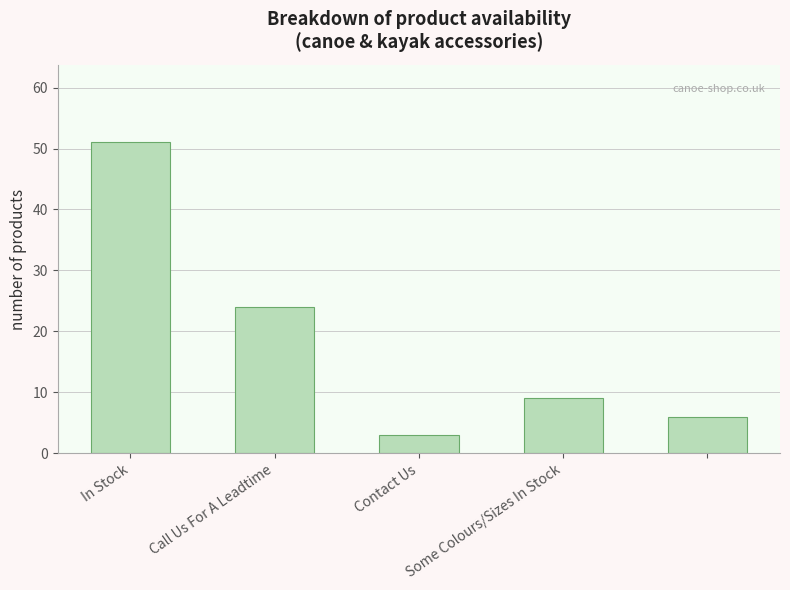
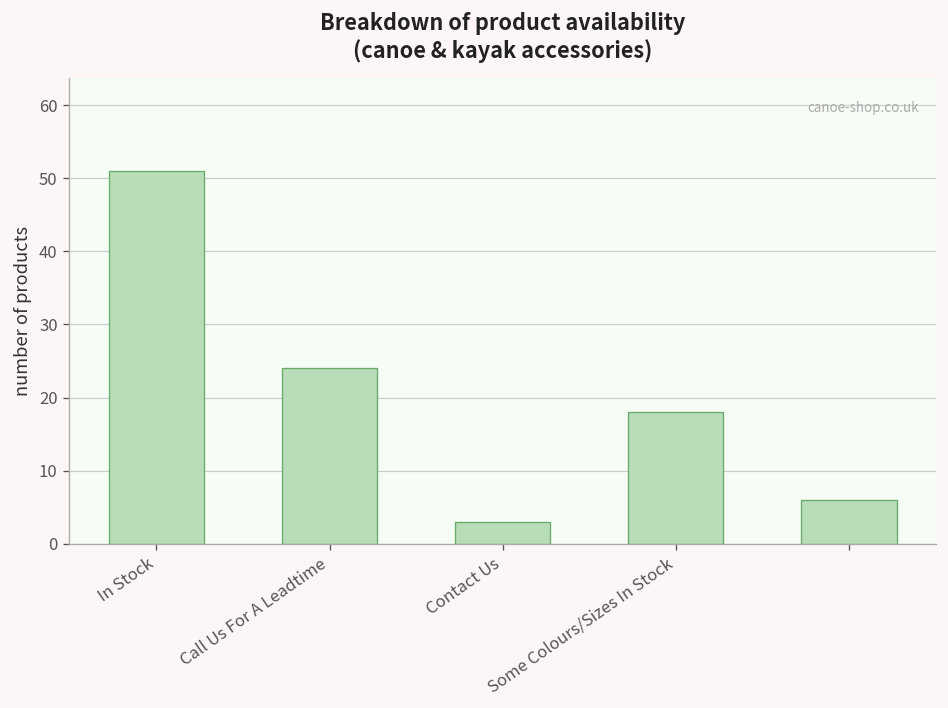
  {
    "In Stock": 51,
    "Call Us For A Leadtime": 24,
    "Contact Us": 3,
-   "Some Colours/Sizes In Stock": 9
+   "Some Colours/Sizes In Stock": 18
  }
